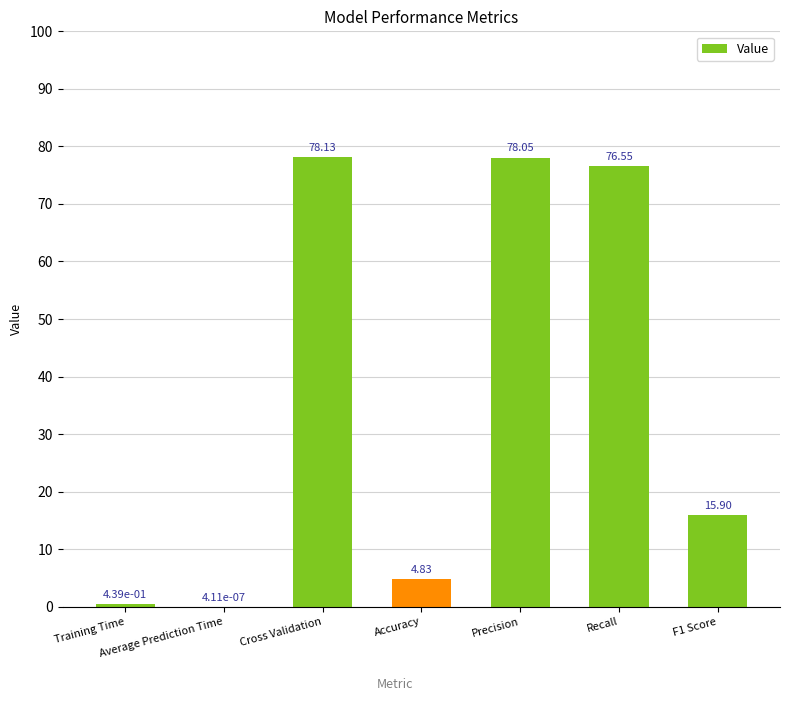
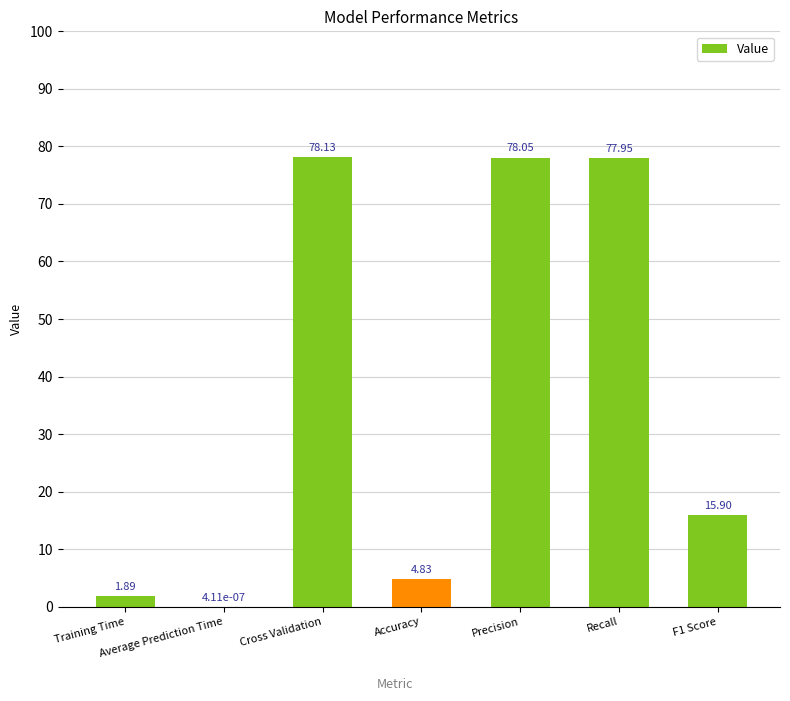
  {
-   "Training Time": "4.39e-01",
+   "Training Time": "1.89",
    "Average Prediction Time": "4.11e-07",
    "Cross Validation": "78.13",
    "Accuracy": "4.83",
    "Precision": "78.05",
-   "Recall": "76.55",
+   "Recall": "77.95",
    "F1 Score": "15.90"
  }
